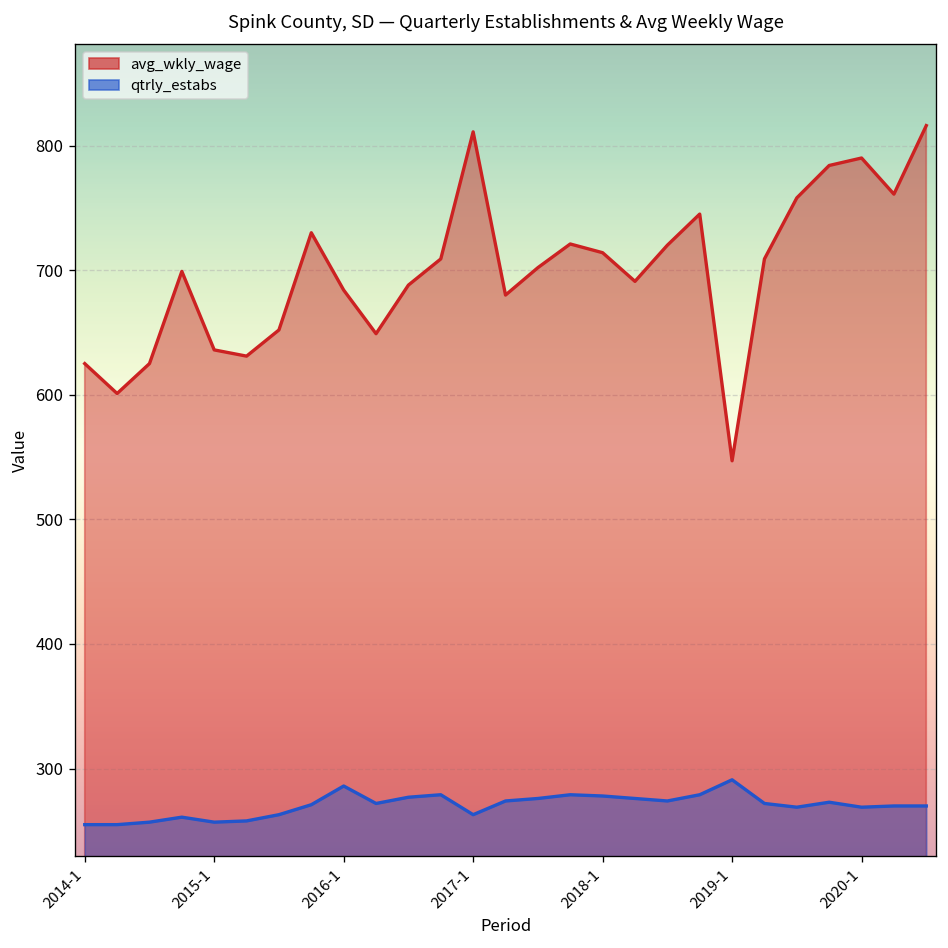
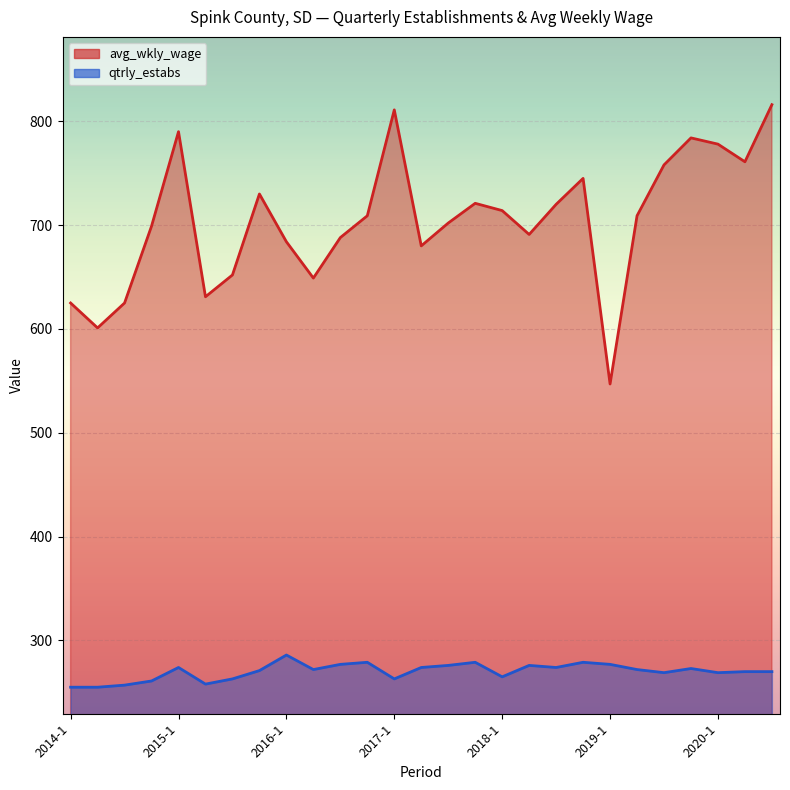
  {
    "avg_wkly_wage": {
      "2014-1": 625,
-     "2015-1": 636,
+     "2015-1": 790,
      "2016-1": 684,
      "2017-1": 811,
      "2018-1": 714,
      "2019-1": 547,
-     "2020-1": 790
+     "2020-1": 778
    },
    "qtrly_estabs": {
      "2014-1": 255,
-     "2015-1": 257,
+     "2015-1": 274,
      "2016-1": 286,
      "2017-1": 263,
-     "2018-1": 278,
-     "2019-1": 291,
+     "2018-1": 265,
+     "2019-1": 277,
      "2020-1": 269
    }
  }
